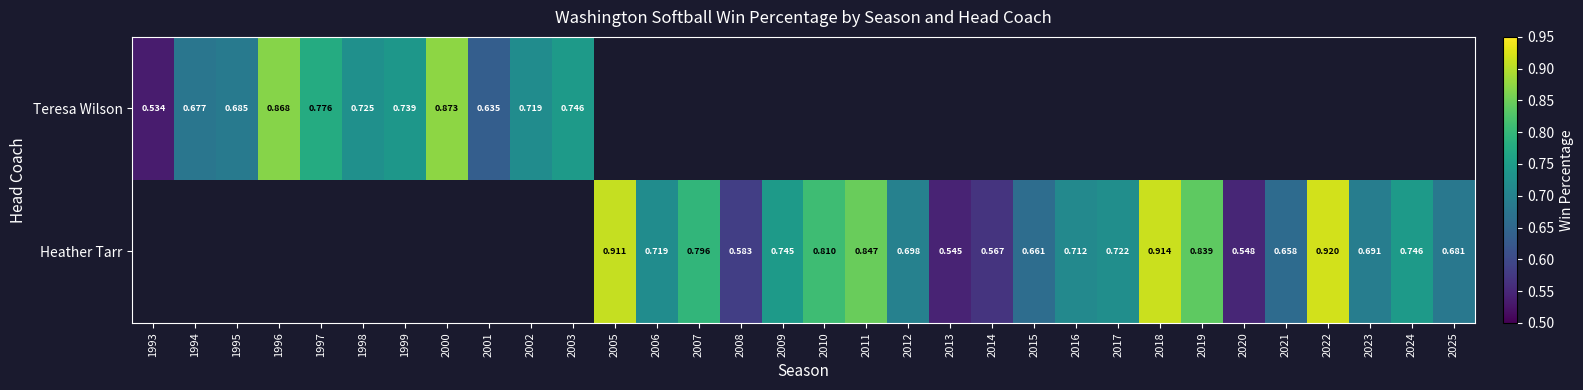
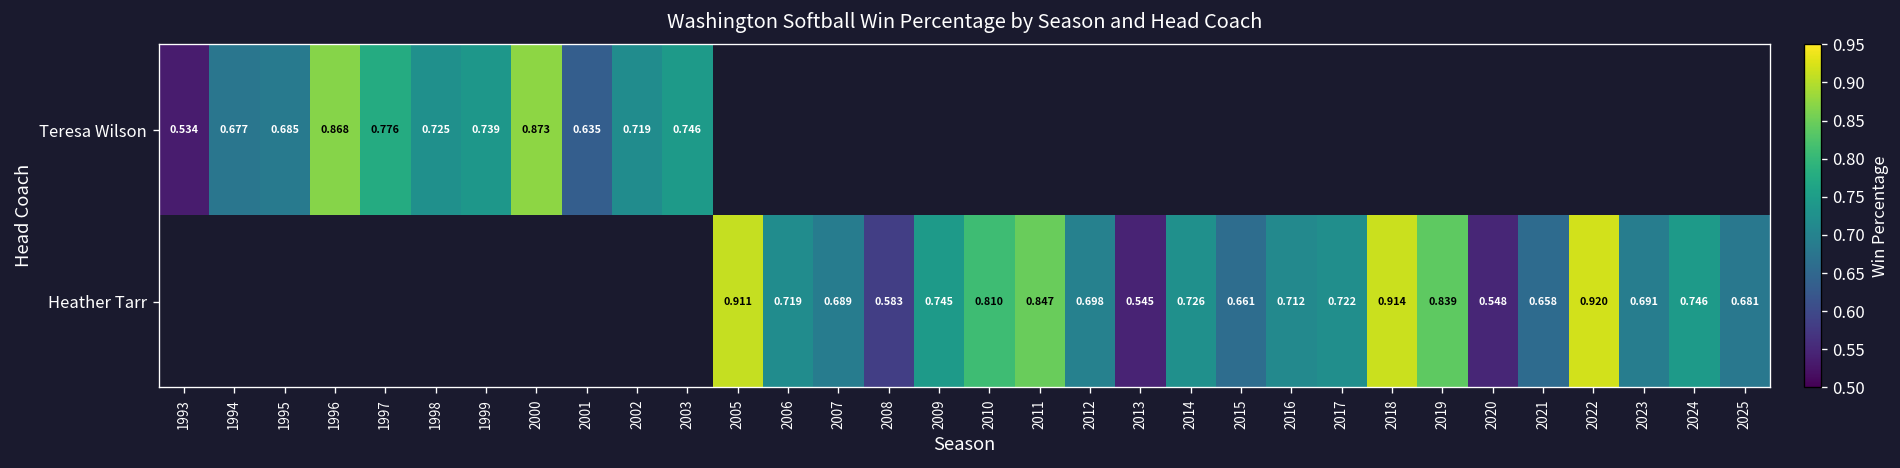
  {
    "Teresa Wilson": {
      "1993": 0.534,
      "1994": 0.677,
      "1995": 0.685,
      "1996": 0.868,
      "1997": 0.776,
      "1998": 0.725,
      "1999": 0.739,
      "2000": 0.873,
      "2001": 0.635,
      "2002": 0.719,
      "2003": 0.746
    },
    "Heather Tarr": {
      "2005": 0.911,
      "2006": 0.719,
-     "2007": 0.796,
+     "2007": 0.689,
      "2008": 0.583,
      "2009": 0.745,
      "2010": 0.810,
      "2011": 0.847,
      "2012": 0.698,
      "2013": 0.545,
-     "2014": 0.567,
+     "2014": 0.726,
      "2015": 0.661,
      "2016": 0.712,
      "2017": 0.722,
      "2018": 0.914,
      "2019": 0.839,
      "2020": 0.548,
      "2021": 0.658,
      "2022": 0.920,
      "2023": 0.691,
      "2024": 0.746,
      "2025": 0.681
    }
  }
